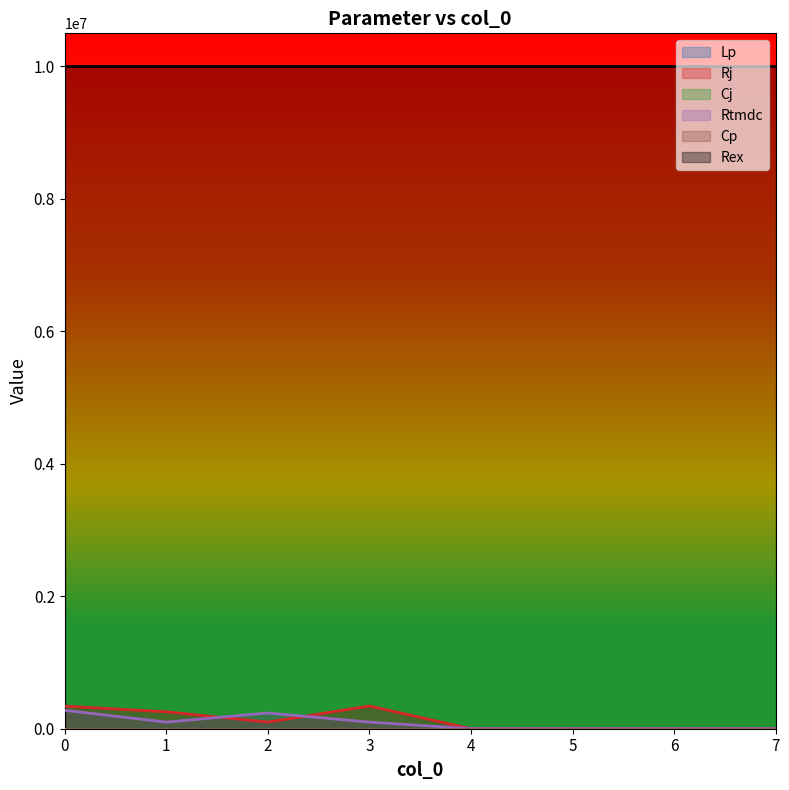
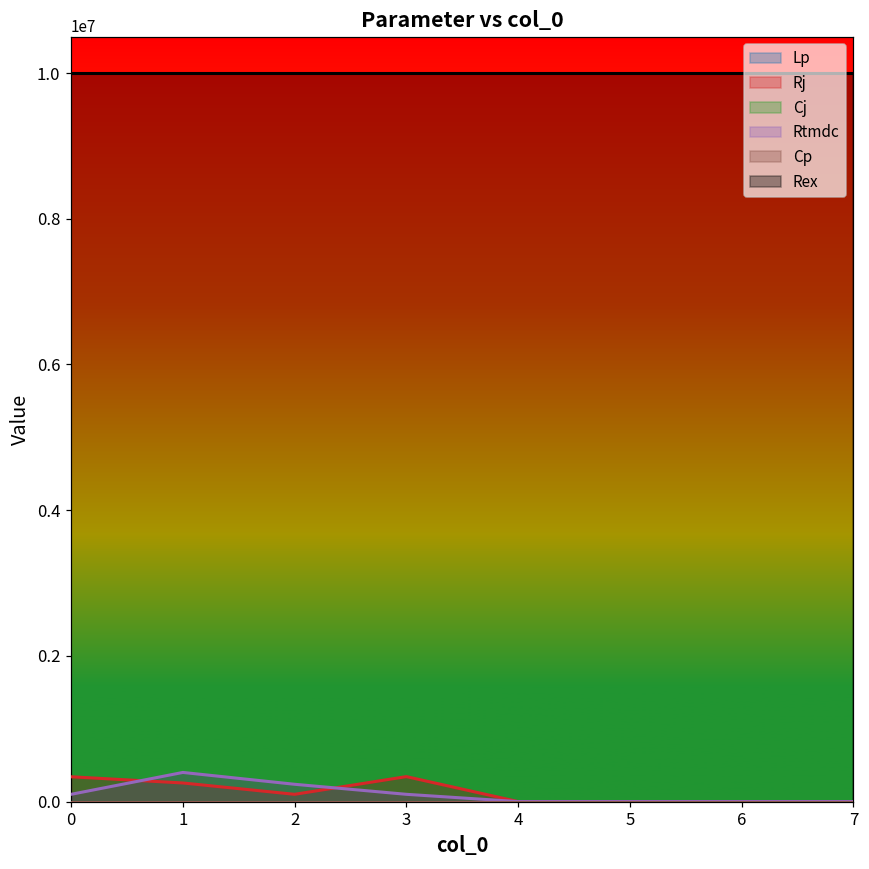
  {
    "Rtmdc": {
-     "0": 300000,
-     "1": 100000,
+     "0": 100000,
+     "1": 400000,
      "2": 200000,
      "3": 100000
    },
    "Rex": {
      "0": 10000000,
      "1": 10000000,
      "2": 10000000,
      "3": 10000000,
      "4": 10000000,
      "5": 10000000,
      "6": 10000000,
      "7": 10000000
    }
  }
